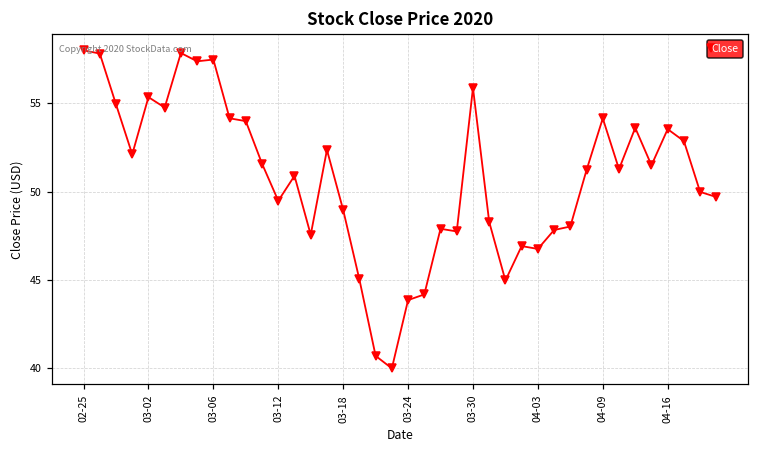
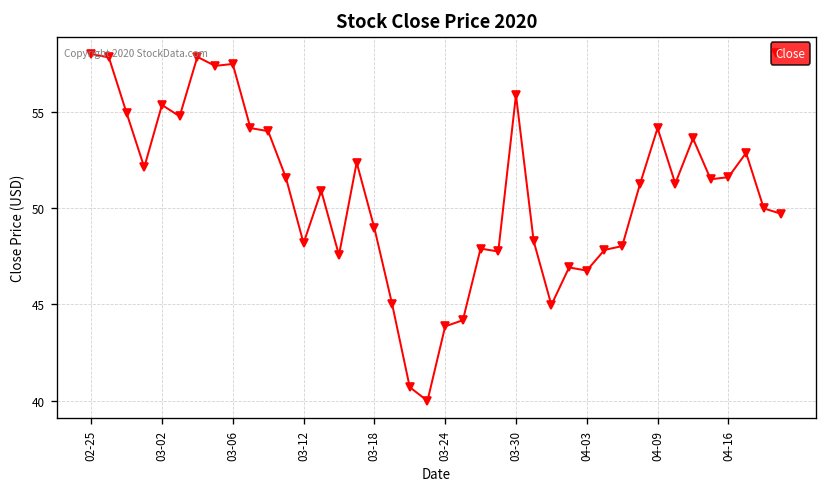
  {
    "03-02": 55.4,
    "03-06": 57.5,
-   "03-12": 49.5,
+   "03-12": 48.2,
    "03-18": 49.0,
    "03-24": 43.9,
    "03-30": 55.9,
    "04-03": 46.8,
    "04-09": 54.2,
-   "04-16": 53.5
+   "04-16": 51.6
  }
